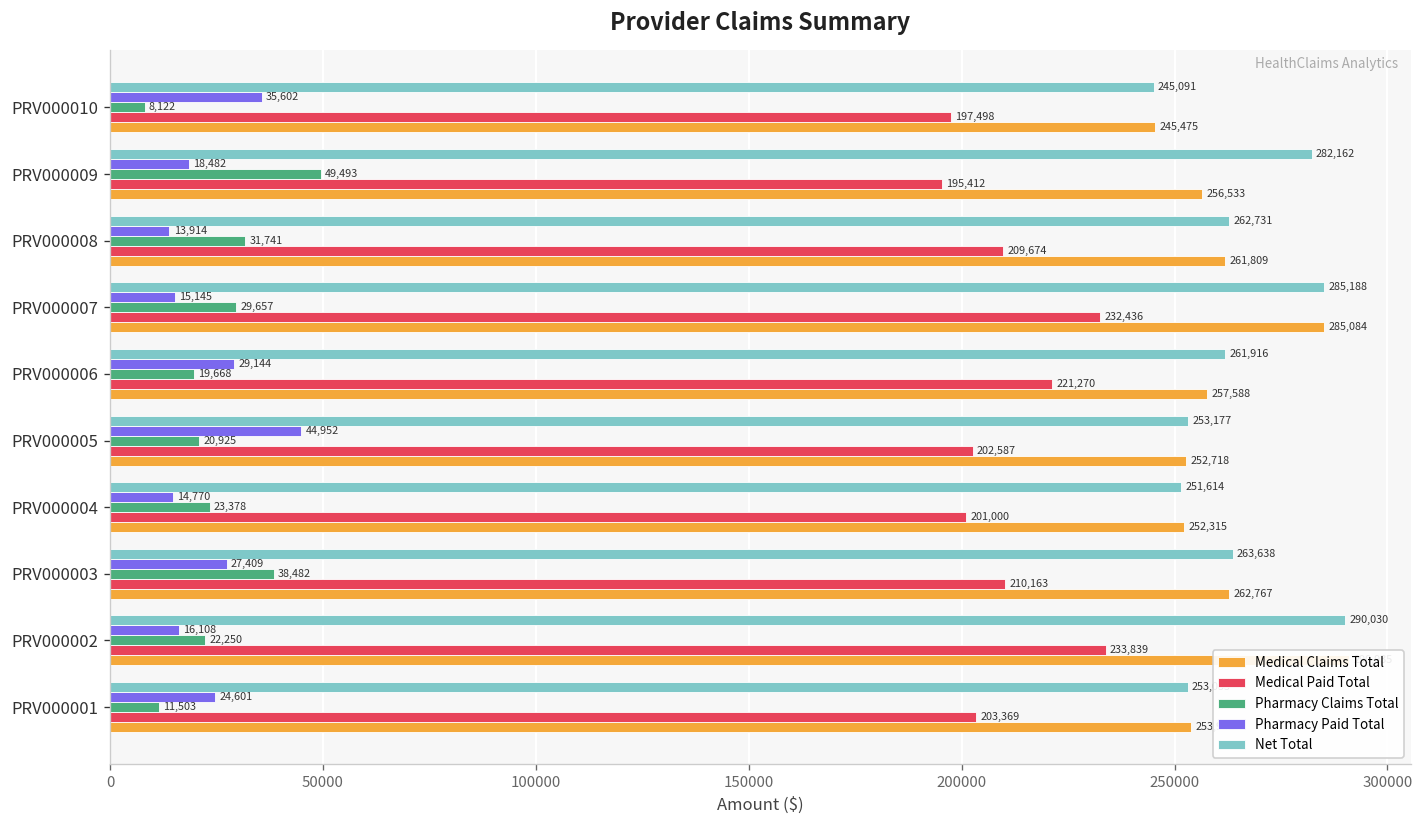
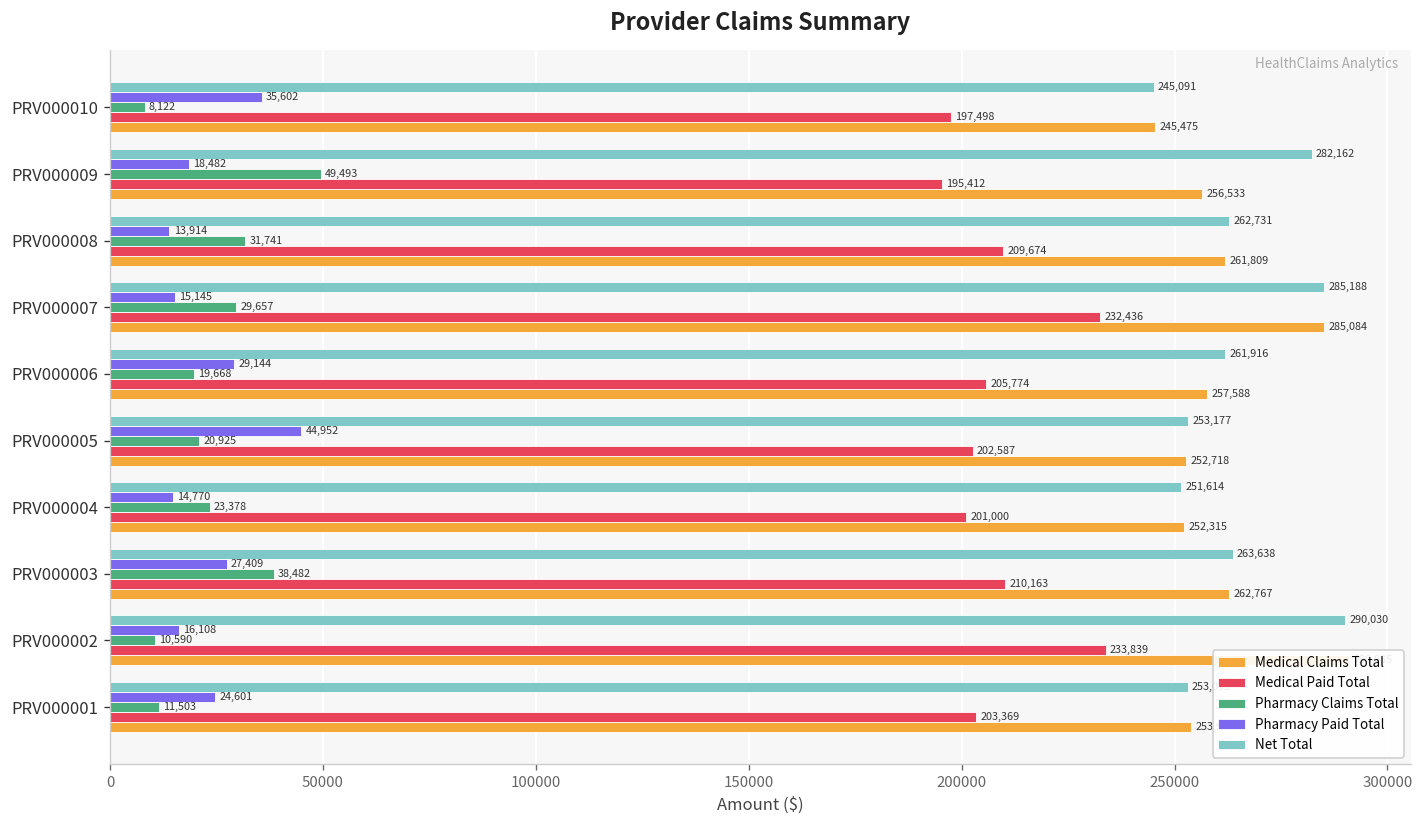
  {
    "Medical Claims Total": {
      "PRV000010": "245,475",
      "PRV000009": "256,533",
      "PRV000008": "261,809",
      "PRV000007": "285,084",
      "PRV000006": "257,588",
      "PRV000005": "252,718",
      "PRV000004": "252,315",
      "PRV000003": "262,767"
    },
    "Medical Paid Total": {
      "PRV000010": "197,498",
      "PRV000009": "195,412",
      "PRV000008": "209,674",
      "PRV000007": "232,436",
-     "PRV000006": "221,270",
+     "PRV000006": "205,774",
      "PRV000005": "202,587",
      "PRV000004": "201,000",
      "PRV000003": "210,163",
      "PRV000002": "233,839",
      "PRV000001": "203,369"
    },
    "Pharmacy Claims Total": {
      "PRV000010": "8,122",
      "PRV000009": "49,493",
      "PRV000008": "31,741",
      "PRV000007": "29,657",
      "PRV000006": "19,668",
      "PRV000005": "20,925",
      "PRV000004": "23,378",
      "PRV000003": "38,482",
-     "PRV000002": "22,250",
+     "PRV000002": "10,590",
      "PRV000001": "11,503"
    },
    "Pharmacy Paid Total": {
      "PRV000010": "35,602",
      "PRV000009": "18,482",
      "PRV000008": "13,914",
      "PRV000007": "15,145",
      "PRV000006": "29,144",
      "PRV000005": "44,952",
      "PRV000004": "14,770",
      "PRV000003": "27,409",
      "PRV000002": "16,108",
      "PRV000001": "24,601"
    },
    "Net Total": {
      "PRV000010": "245,091",
      "PRV000009": "282,162",
      "PRV000008": "262,731",
      "PRV000007": "285,188",
      "PRV000006": "261,916",
      "PRV000005": "253,177",
      "PRV000004": "251,614",
      "PRV000003": "263,638",
      "PRV000002": "290,030"
    }
  }
